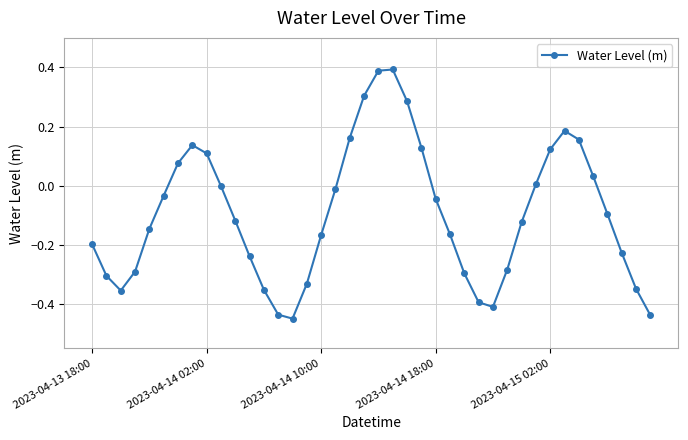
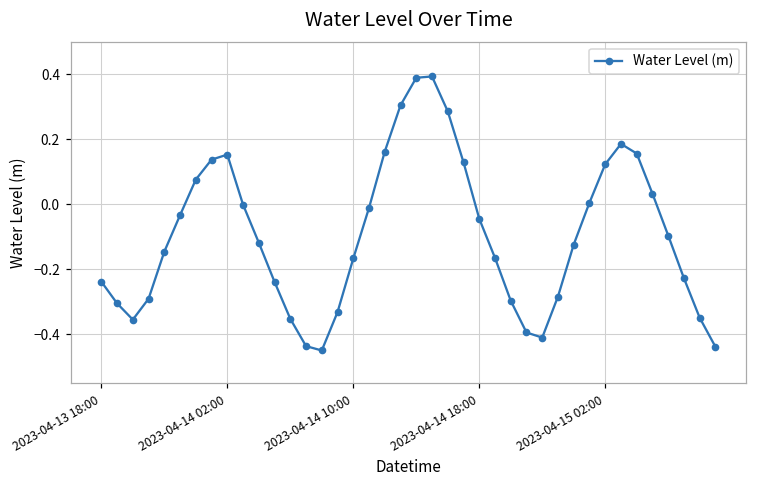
  {
-   "2023-04-13 18:00": -0.20,
-   "2023-04-14 02:00": 0.11,
+   "2023-04-13 18:00": -0.24,
+   "2023-04-14 02:00": 0.15,
    "2023-04-14 10:00": -0.17,
    "2023-04-14 18:00": -0.04,
    "2023-04-15 02:00": 0.12
  }
